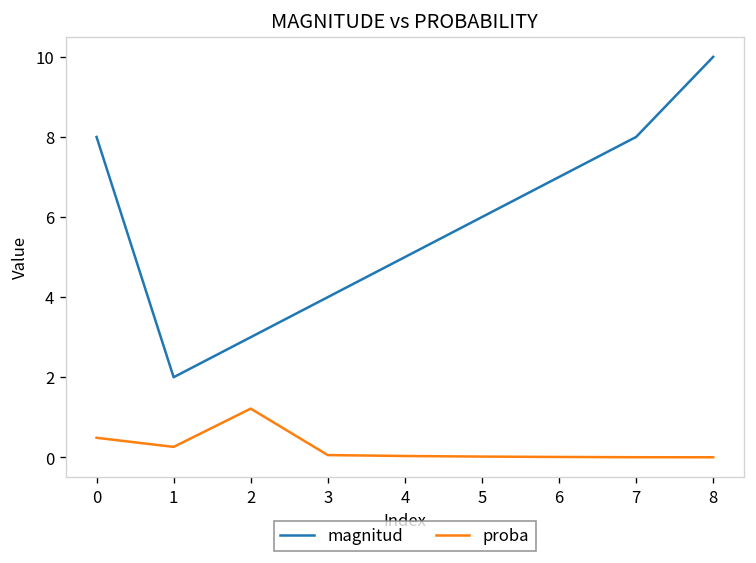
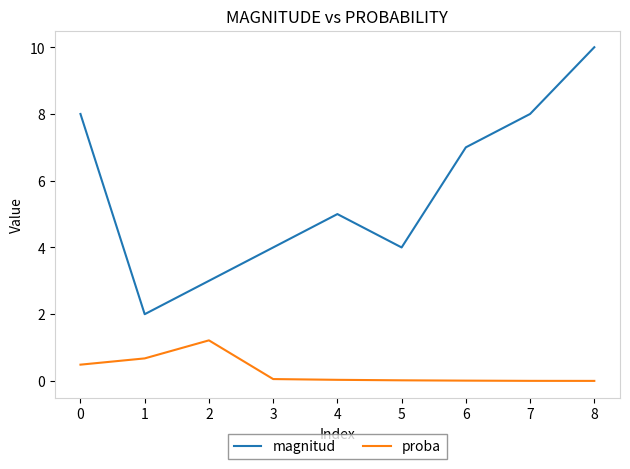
  {
    "magnitud": {
      "0": 8,
      "1": 2,
      "2": 3,
      "3": 4,
      "4": 5,
-     "5": 6,
+     "5": 4,
      "6": 7,
      "7": 8,
      "8": 10
    },
    "proba": {
      "0": 0.5,
-     "1": 0.3,
+     "1": 0.7,
      "2": 1.2,
      "3": 0.1,
      "4": 0.0,
      "5": 0.0,
      "6": 0.0,
      "7": 0.0,
      "8": 0.0
    }
  }
